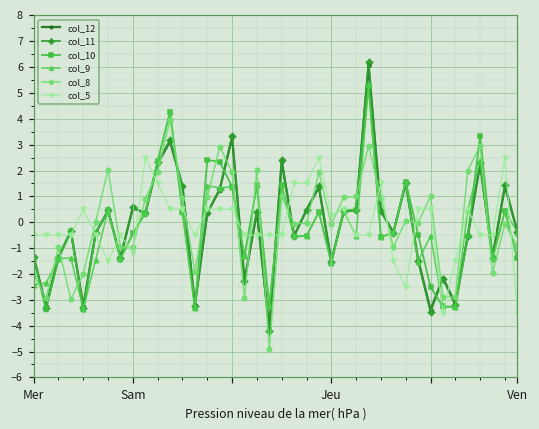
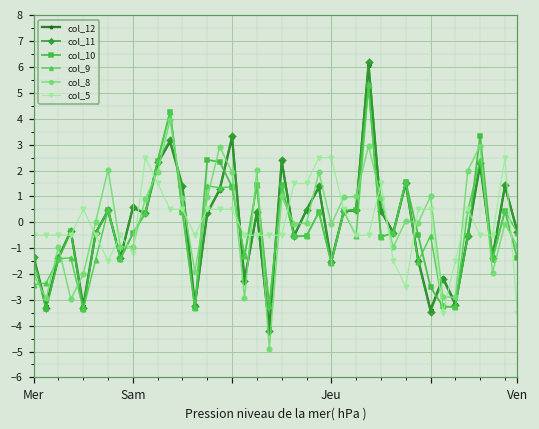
  {
    "col_5": {
      "Mer": -0.5,
      "Sam": -1.2,
-     "Jeu": 0.3,
+     "Jeu": 2.5,
      "Ven": -3.5
    }
  }
